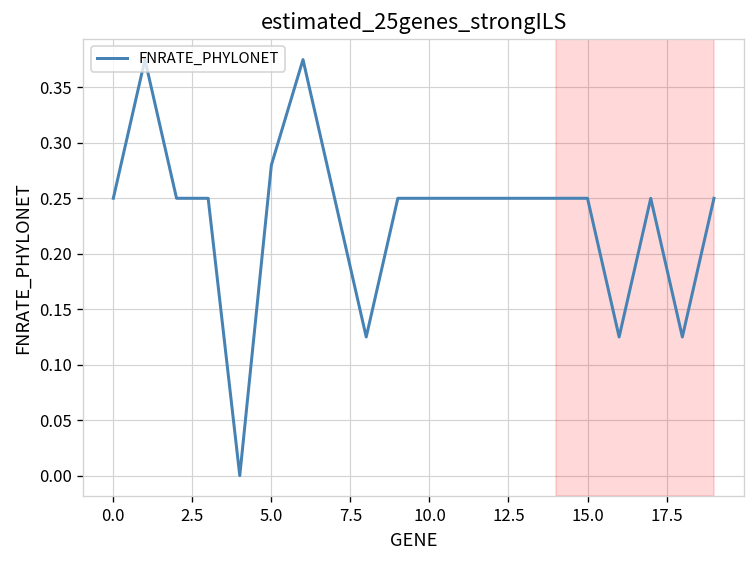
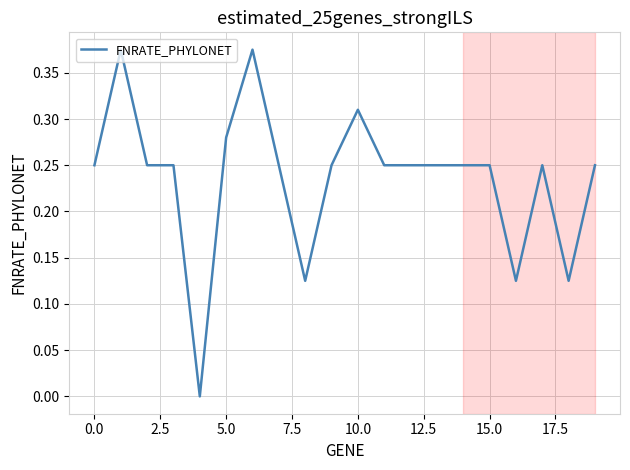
  {
    "0.0": 0.25,
    "5.0": 0.28,
-   "10.0": 0.25,
+   "10.0": 0.31,
    "15.0": 0.25
  }
